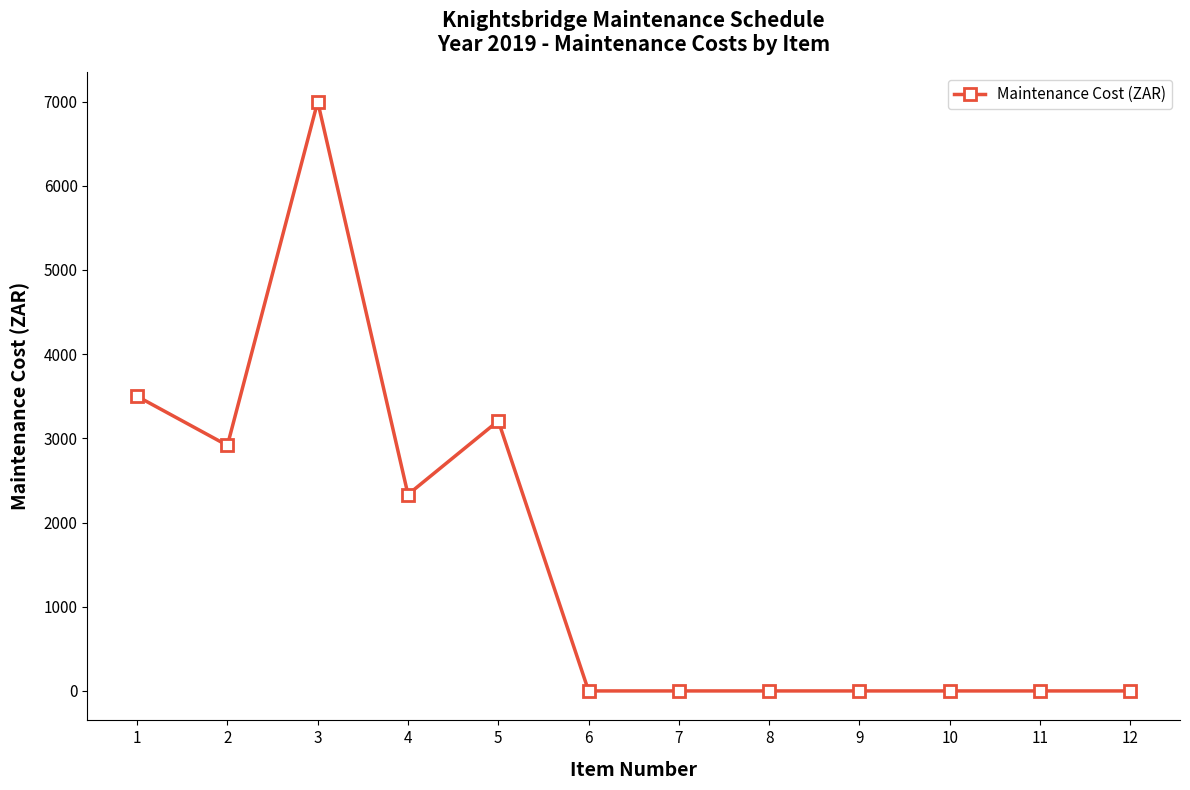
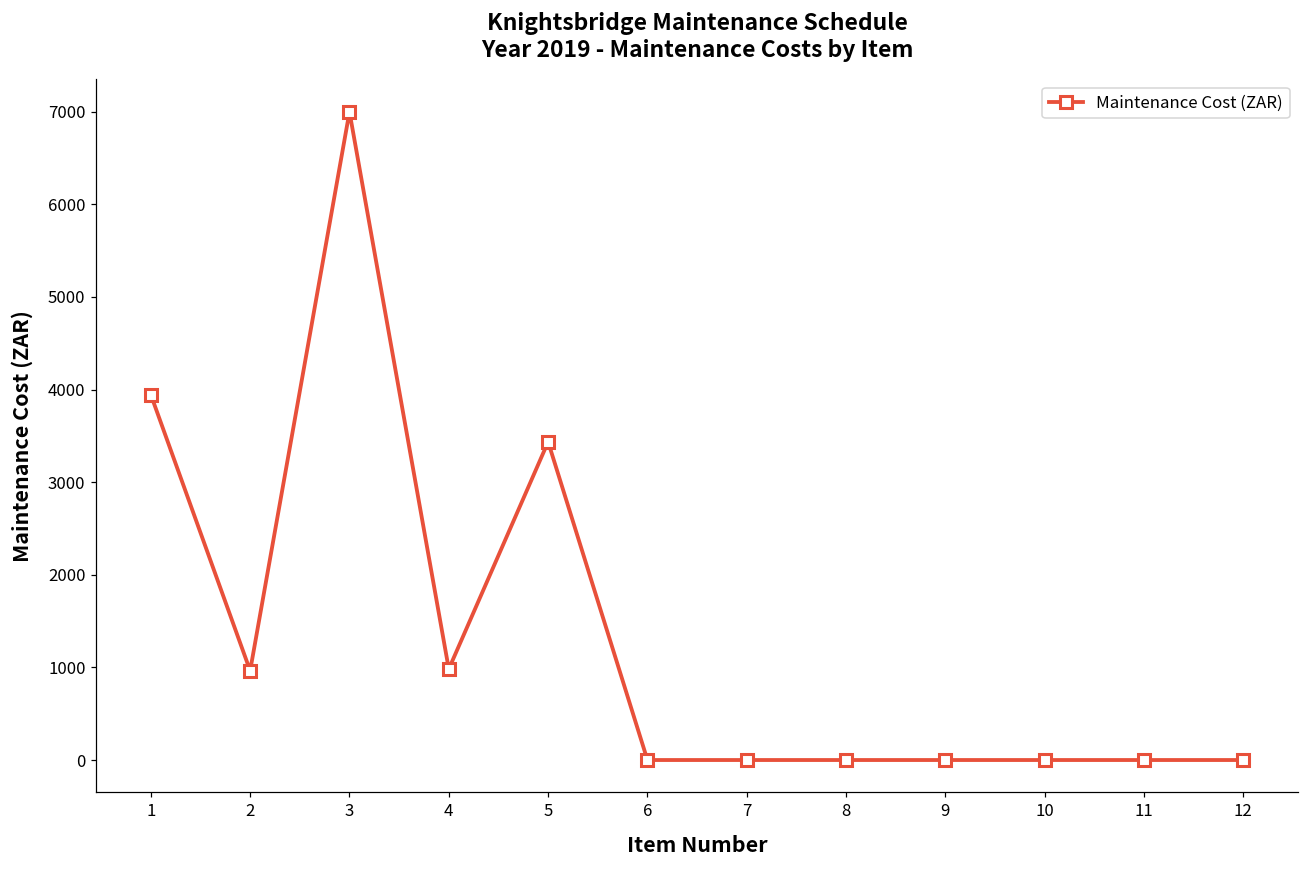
  {
-   "1": 3500,
-   "2": 2900,
+   "1": 3900,
+   "2": 1000,
    "3": 7000,
-   "4": 2300,
-   "5": 3200,
+   "4": 1000,
+   "5": 3400,
    "6": 0,
    "7": 0,
    "8": 0,
    "9": 0,
    "10": 0,
    "11": 0,
    "12": 0
  }
